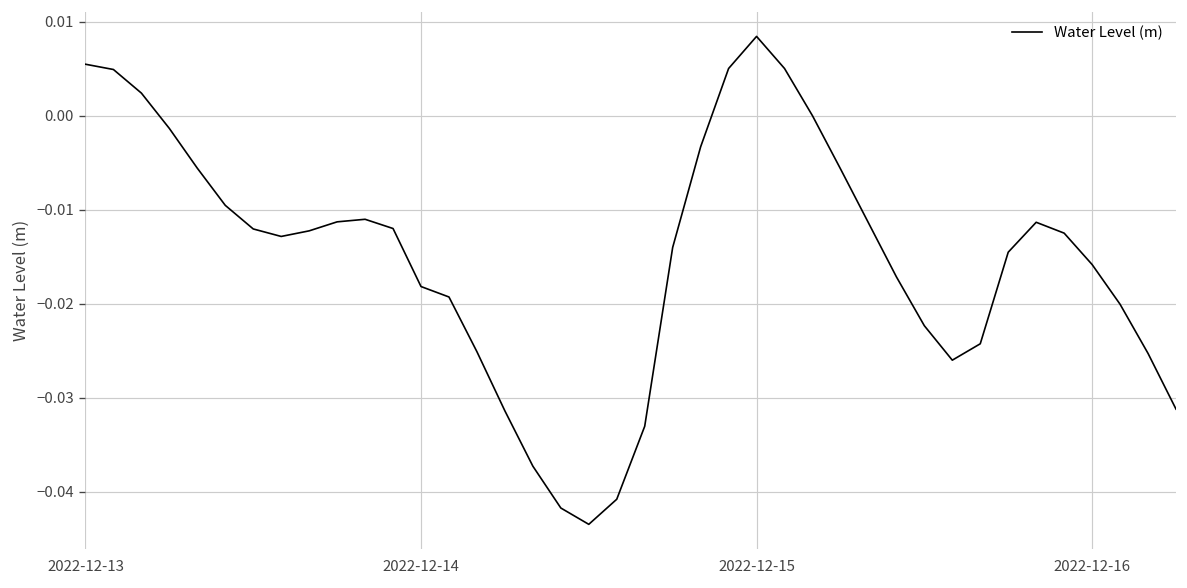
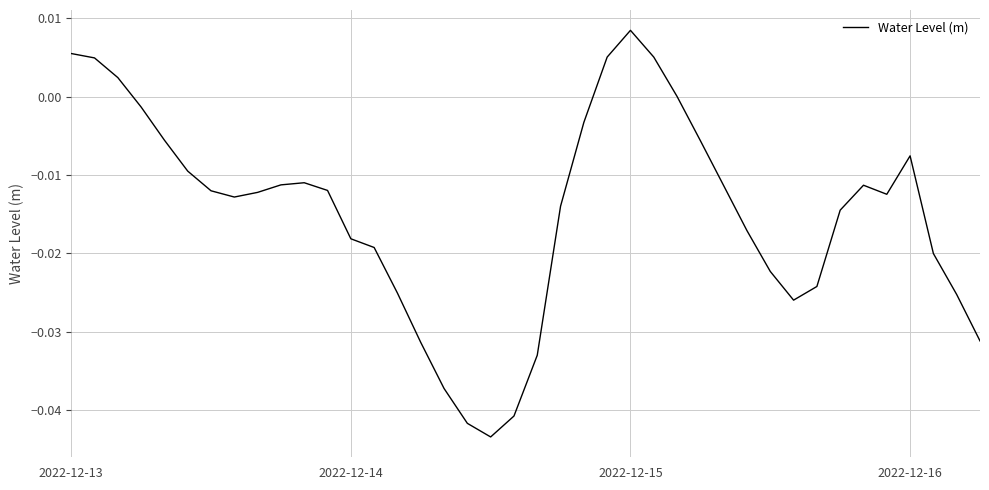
  {
    "2022-12-13": 0.005,
    "2022-12-14": -0.018,
    "2022-12-15": 0.008,
-   "2022-12-16": -0.016
+   "2022-12-16": -0.008
  }
